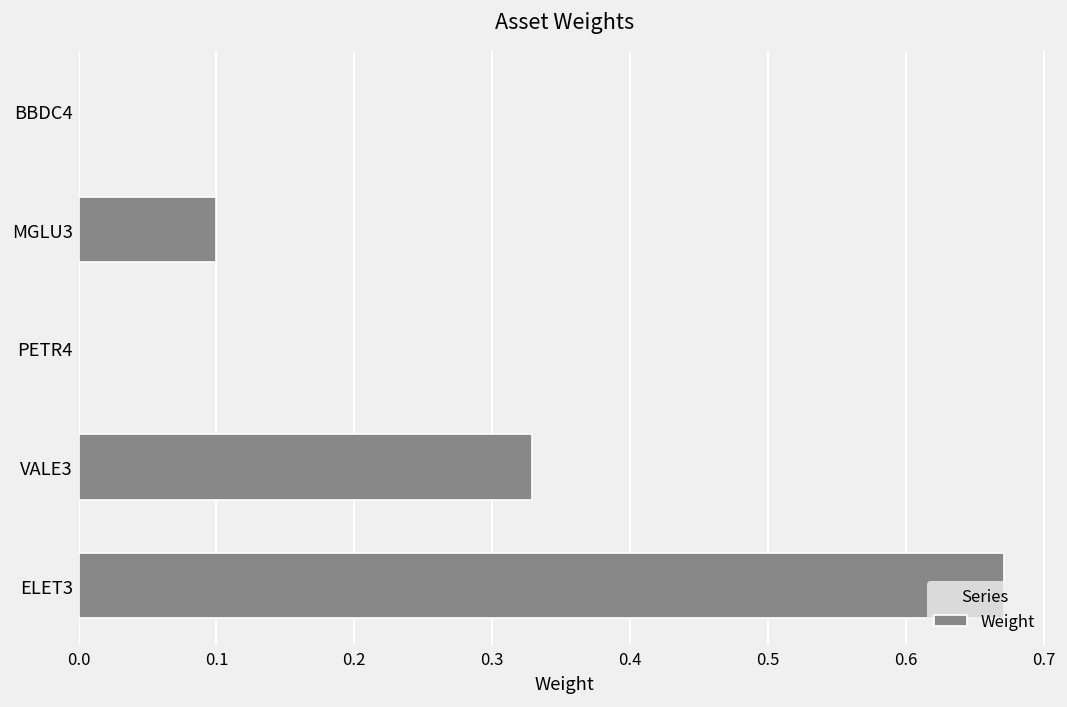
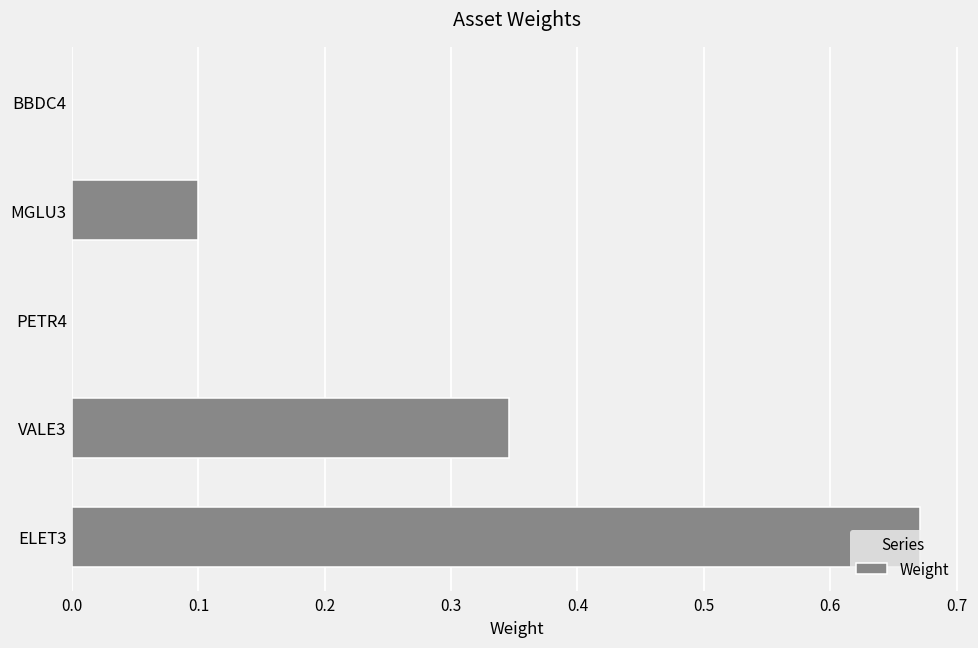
  {
    "MGLU3": 0.100,
-   "VALE3": 0.329
+   "VALE3": 0.346
  }
